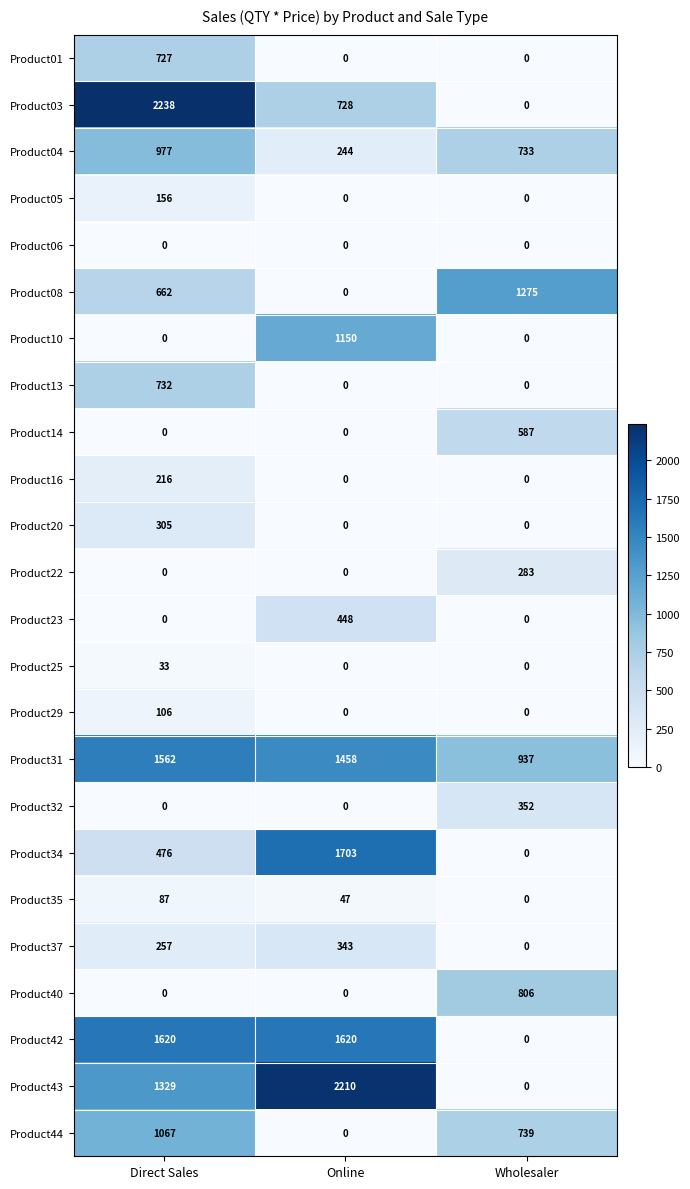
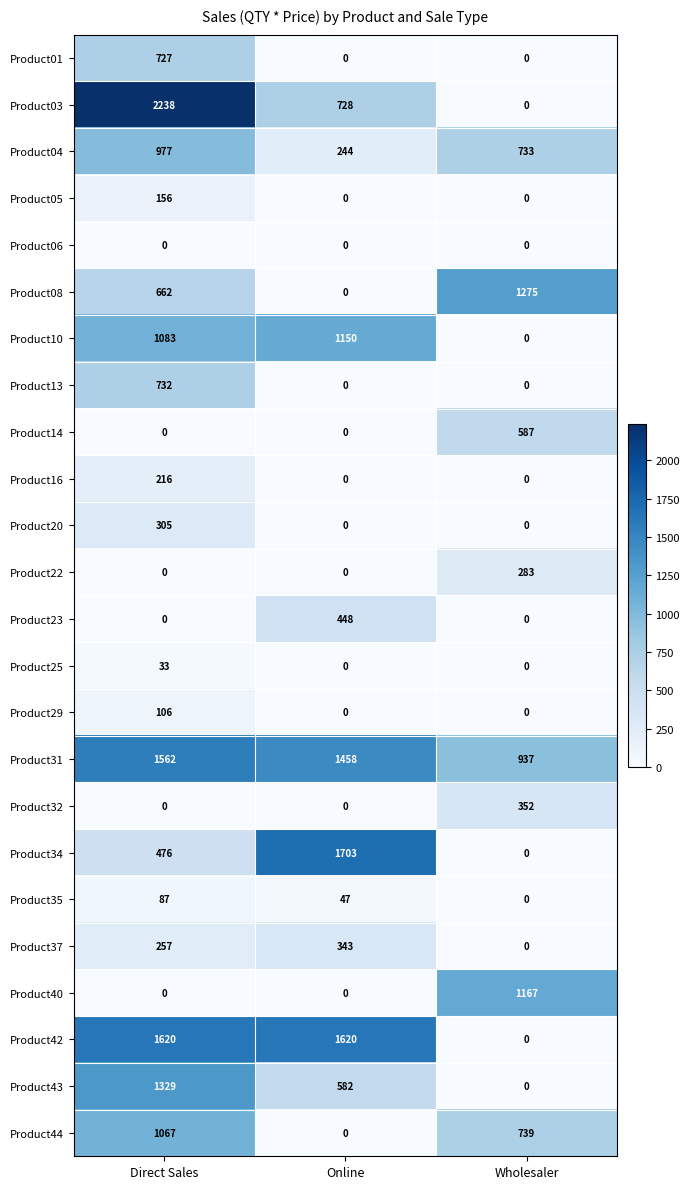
  {
    "Product01": {
      "Direct Sales": 727,
      "Online": 0,
      "Wholesaler": 0
    },
    "Product03": {
      "Direct Sales": 2238,
      "Online": 728,
      "Wholesaler": 0
    },
    "Product04": {
      "Direct Sales": 977,
      "Online": 244,
      "Wholesaler": 733
    },
    "Product05": {
      "Direct Sales": 156,
      "Online": 0,
      "Wholesaler": 0
    },
    "Product06": {
      "Direct Sales": 0,
      "Online": 0,
      "Wholesaler": 0
    },
    "Product08": {
      "Direct Sales": 662,
      "Online": 0,
      "Wholesaler": 1275
    },
    "Product10": {
-     "Direct Sales": 0,
+     "Direct Sales": 1083,
      "Online": 1150,
      "Wholesaler": 0
    },
    "Product13": {
      "Direct Sales": 732,
      "Online": 0,
      "Wholesaler": 0
    },
    "Product14": {
      "Direct Sales": 0,
      "Online": 0,
      "Wholesaler": 587
    },
    "Product16": {
      "Direct Sales": 216,
      "Online": 0,
      "Wholesaler": 0
    },
    "Product20": {
      "Direct Sales": 305,
      "Online": 0,
      "Wholesaler": 0
    },
    "Product22": {
      "Direct Sales": 0,
      "Online": 0,
      "Wholesaler": 283
    },
    "Product23": {
      "Direct Sales": 0,
      "Online": 448,
      "Wholesaler": 0
    },
    "Product25": {
      "Direct Sales": 33,
      "Online": 0,
      "Wholesaler": 0
    },
    "Product29": {
      "Direct Sales": 106,
      "Online": 0,
      "Wholesaler": 0
    },
    "Product31": {
      "Direct Sales": 1562,
      "Online": 1458,
      "Wholesaler": 937
    },
    "Product32": {
      "Direct Sales": 0,
      "Online": 0,
      "Wholesaler": 352
    },
    "Product34": {
      "Direct Sales": 476,
      "Online": 1703,
      "Wholesaler": 0
    },
    "Product35": {
      "Direct Sales": 87,
      "Online": 47,
      "Wholesaler": 0
    },
    "Product37": {
      "Direct Sales": 257,
      "Online": 343,
      "Wholesaler": 0
    },
    "Product40": {
      "Direct Sales": 0,
      "Online": 0,
-     "Wholesaler": 806
+     "Wholesaler": 1167
    },
    "Product42": {
      "Direct Sales": 1620,
      "Online": 1620,
      "Wholesaler": 0
    },
    "Product43": {
      "Direct Sales": 1329,
-     "Online": 2210,
+     "Online": 582,
      "Wholesaler": 0
    },
    "Product44": {
      "Direct Sales": 1067,
      "Online": 0,
      "Wholesaler": 739
    }
  }
